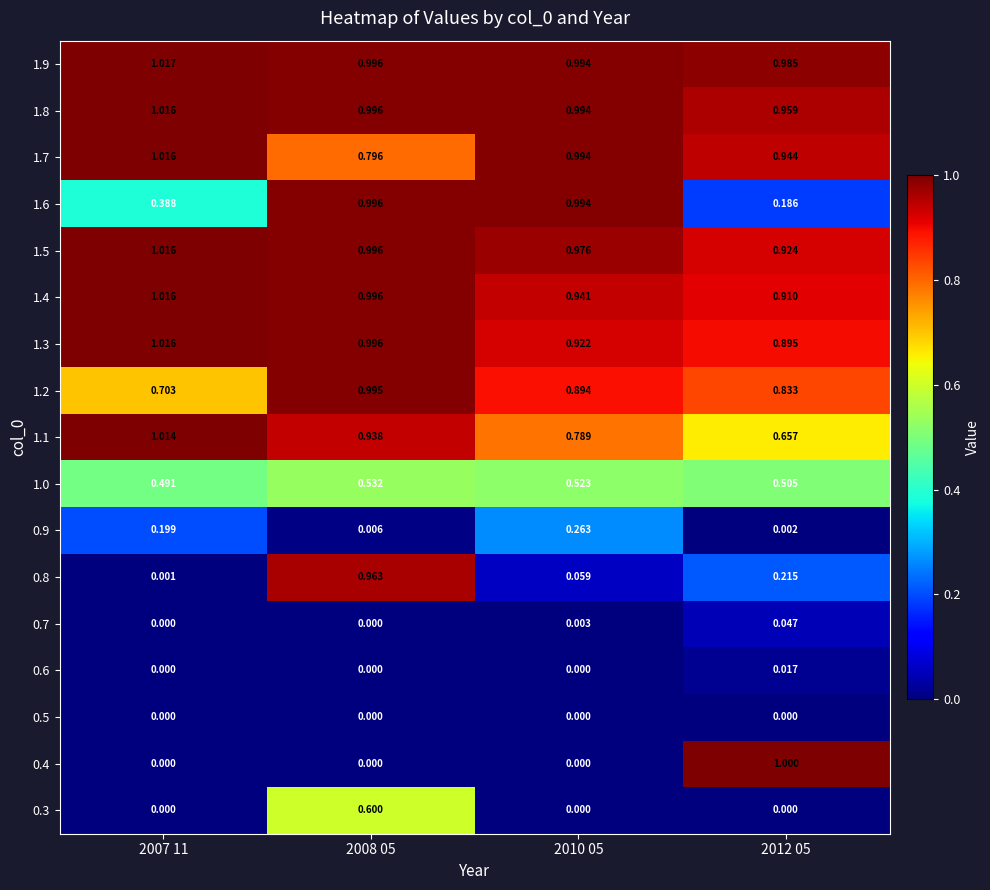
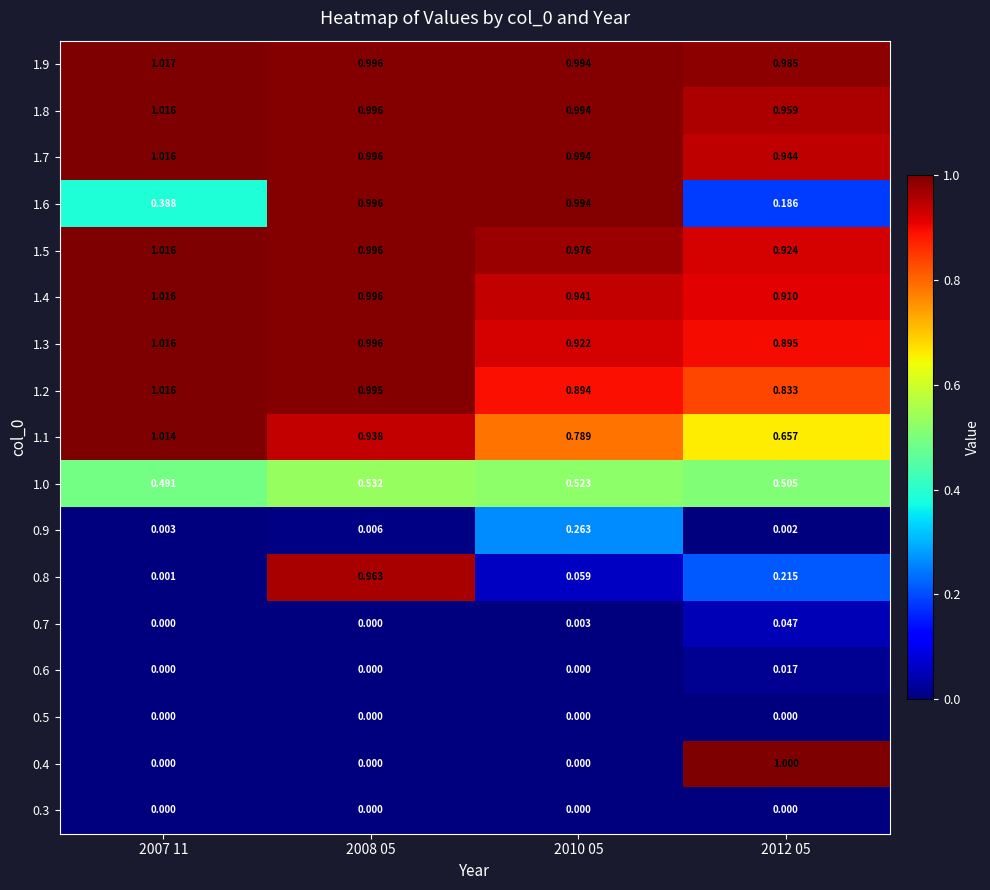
  {
    "1.9": {
      "2007 11": 1.017,
      "2008 05": 0.996,
      "2010 05": 0.994,
      "2012 05": 0.985
    },
    "1.8": {
      "2007 11": 1.016,
      "2008 05": 0.996,
      "2010 05": 0.994,
      "2012 05": 0.959
    },
    "1.7": {
      "2007 11": 1.016,
-     "2008 05": 0.796,
+     "2008 05": 0.996,
      "2010 05": 0.994,
      "2012 05": 0.944
    },
    "1.6": {
      "2007 11": 0.388,
      "2008 05": 0.996,
      "2010 05": 0.994,
      "2012 05": 0.186
    },
    "1.5": {
      "2007 11": 1.016,
      "2008 05": 0.996,
      "2010 05": 0.976,
      "2012 05": 0.924
    },
    "1.4": {
      "2007 11": 1.016,
      "2008 05": 0.996,
      "2010 05": 0.941,
      "2012 05": 0.910
    },
    "1.3": {
      "2007 11": 1.016,
      "2008 05": 0.996,
      "2010 05": 0.922,
      "2012 05": 0.895
    },
    "1.2": {
-     "2007 11": 0.703,
+     "2007 11": 1.016,
      "2008 05": 0.995,
      "2010 05": 0.894,
      "2012 05": 0.833
    },
    "1.1": {
      "2007 11": 1.014,
      "2008 05": 0.938,
      "2010 05": 0.789,
      "2012 05": 0.657
    },
    "1.0": {
      "2007 11": 0.491,
      "2008 05": 0.532,
      "2010 05": 0.523,
      "2012 05": 0.505
    },
    "0.9": {
-     "2007 11": 0.199,
+     "2007 11": 0.003,
      "2008 05": 0.006,
      "2010 05": 0.263,
      "2012 05": 0.002
    },
    "0.8": {
      "2007 11": 0.001,
      "2008 05": 0.963,
      "2010 05": 0.059,
      "2012 05": 0.215
    },
    "0.7": {
      "2007 11": 0.000,
      "2008 05": 0.000,
      "2010 05": 0.003,
      "2012 05": 0.047
    },
    "0.6": {
      "2007 11": 0.000,
      "2008 05": 0.000,
      "2010 05": 0.000,
      "2012 05": 0.017
    },
    "0.5": {
      "2007 11": 0.000,
      "2008 05": 0.000,
      "2010 05": 0.000,
      "2012 05": 0.000
    },
    "0.4": {
      "2007 11": 0.000,
      "2008 05": 0.000,
      "2010 05": 0.000,
      "2012 05": 1.000
    },
    "0.3": {
      "2007 11": 0.000,
-     "2008 05": 0.600,
+     "2008 05": 0.000,
      "2010 05": 0.000,
      "2012 05": 0.000
    }
  }
